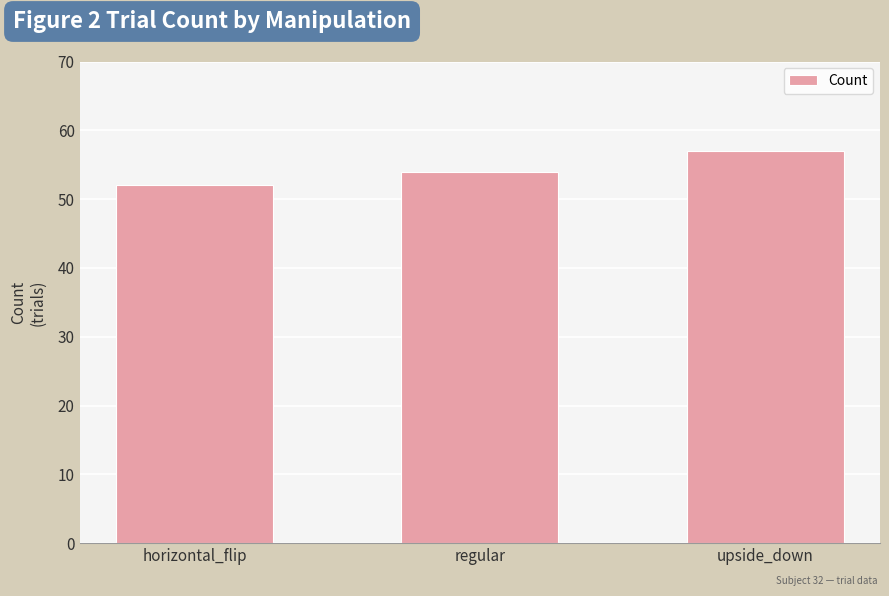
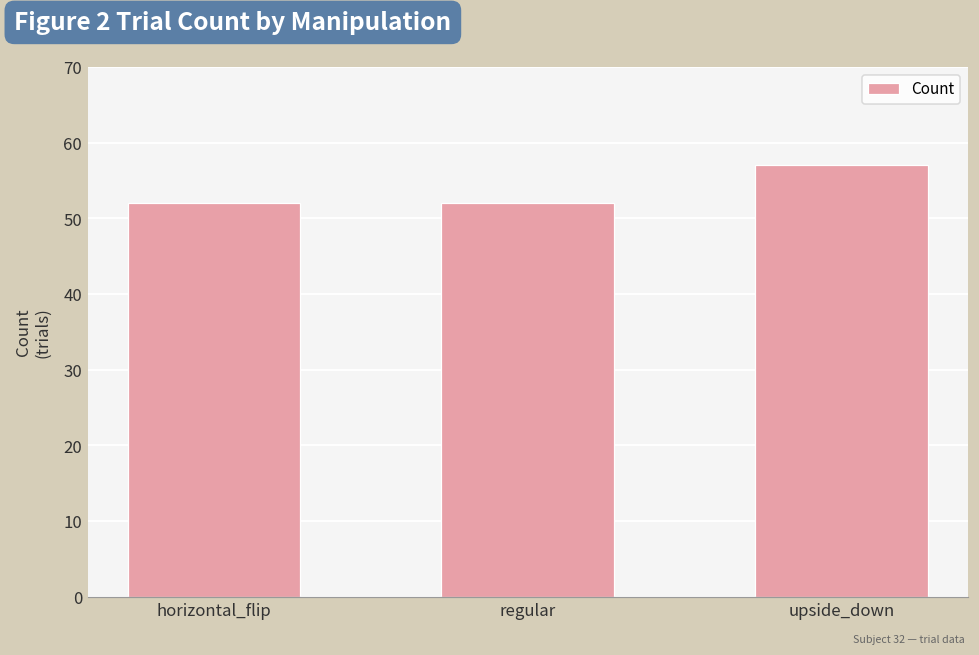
  {
    "horizontal_flip": 52,
-   "regular": 54,
+   "regular": 52,
    "upside_down": 57
  }
